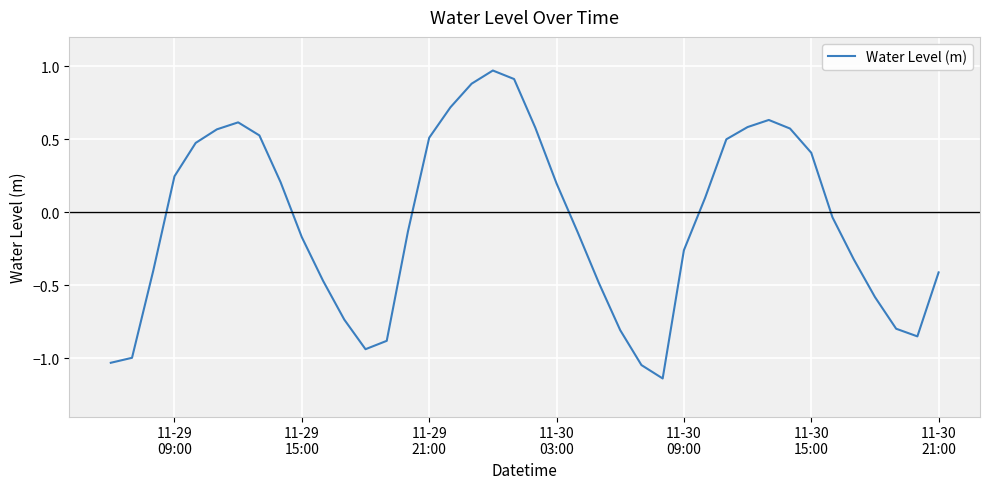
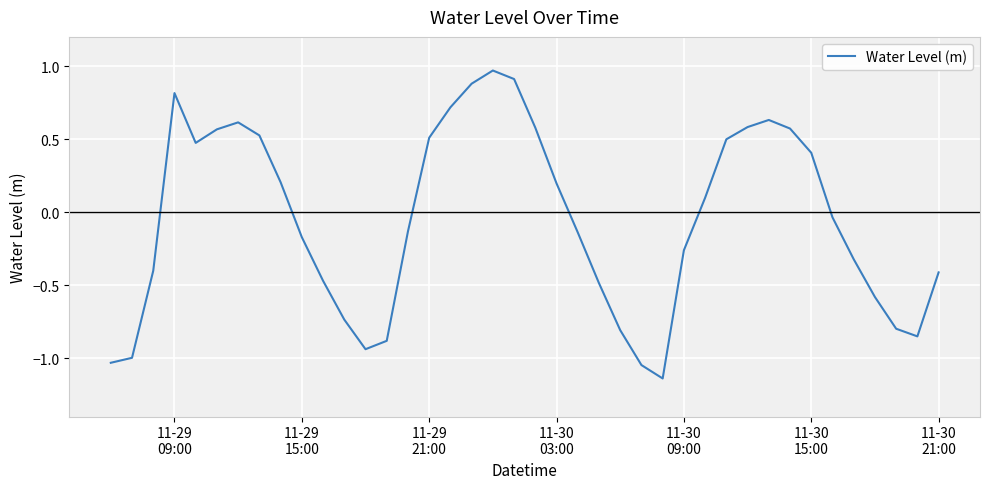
  {
-   "11-29 09:00": 0.25,
+   "11-29 09:00": 0.82,
    "11-29 15:00": -0.17,
    "11-29 21:00": 0.51,
    "11-30 03:00": 0.20,
    "11-30 09:00": -0.26,
    "11-30 15:00": 0.41,
    "11-30 21:00": -0.41
  }
